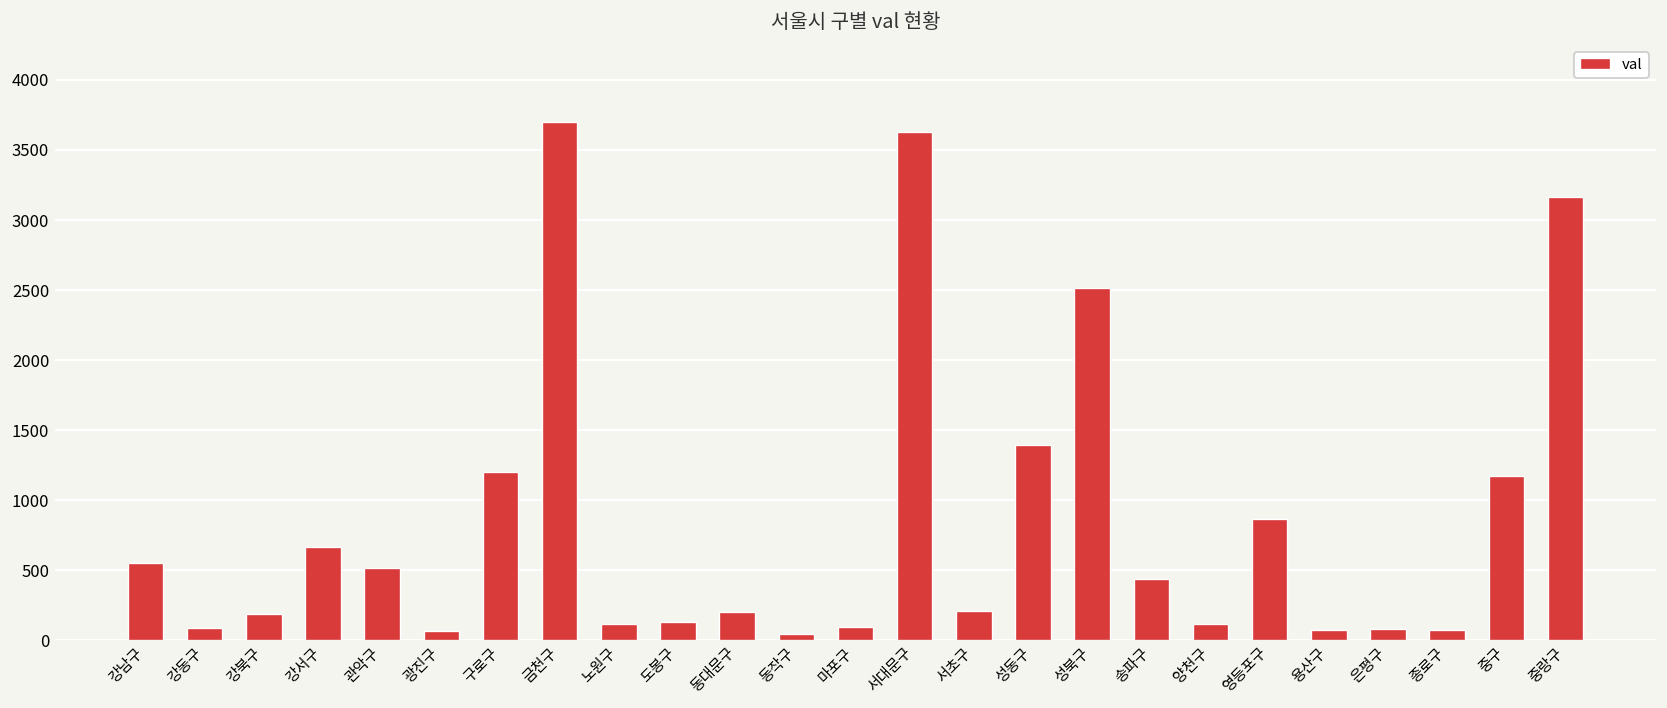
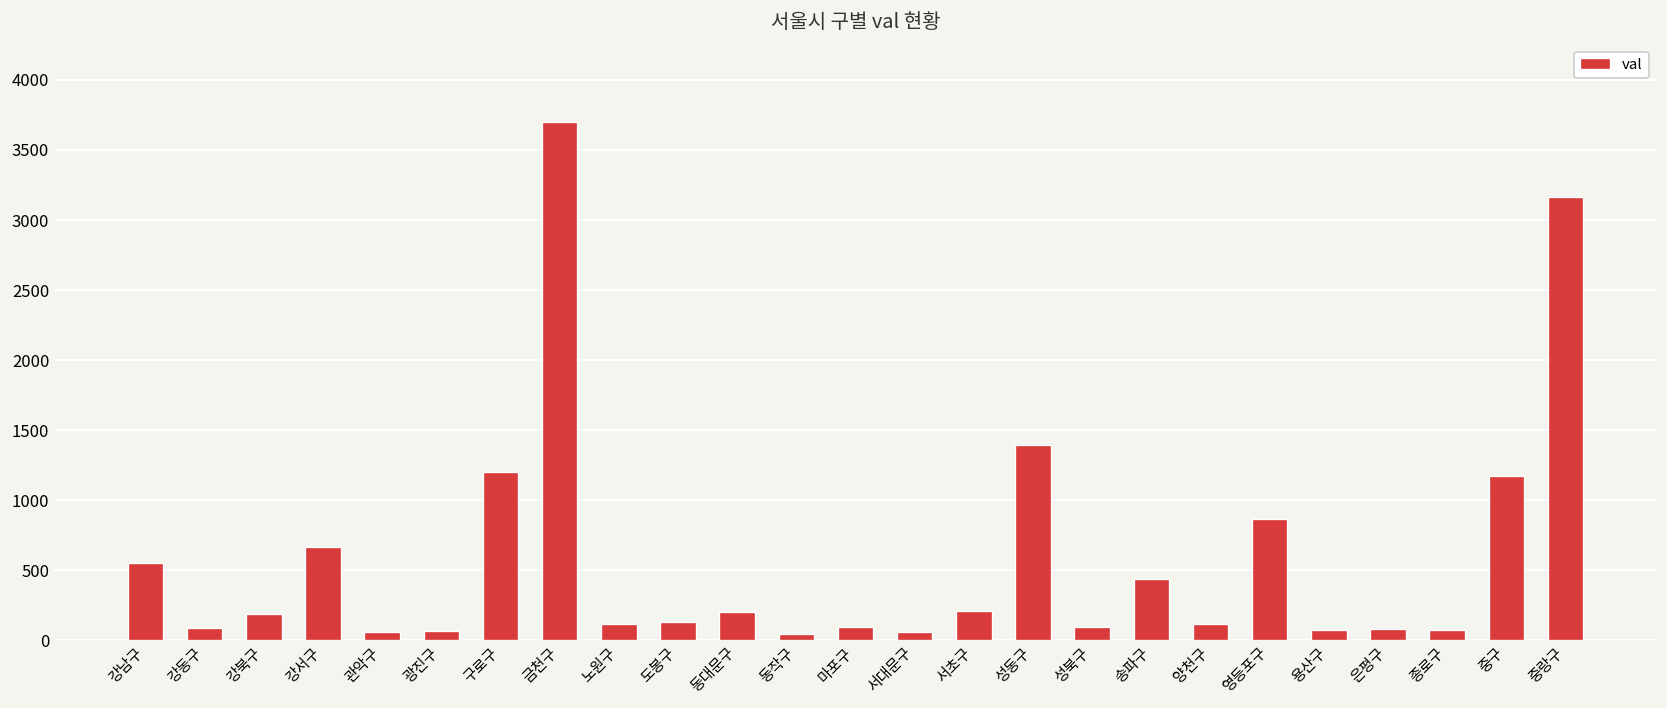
  {
    "강남구": 550,
    "강동구": 80,
    "강북구": 190,
    "강서구": 660,
-   "관악구": 520,
+   "관악구": 60,
    "광진구": 70,
    "구로구": 1200,
    "금천구": 3700,
    "노원구": 120,
    "도봉구": 130,
    "동대문구": 200,
    "동작구": 40,
    "마포구": 100,
-   "서대문구": 3630,
+   "서대문구": 60,
    "서초구": 210,
    "성동구": 1400,
-   "성북구": 2510,
+   "성북구": 90,
    "송파구": 440,
    "양천구": 120,
    "영등포구": 860,
    "용산구": 70,
    "은평구": 80,
    "종로구": 70,
    "중구": 1170,
    "중랑구": 3170
  }
